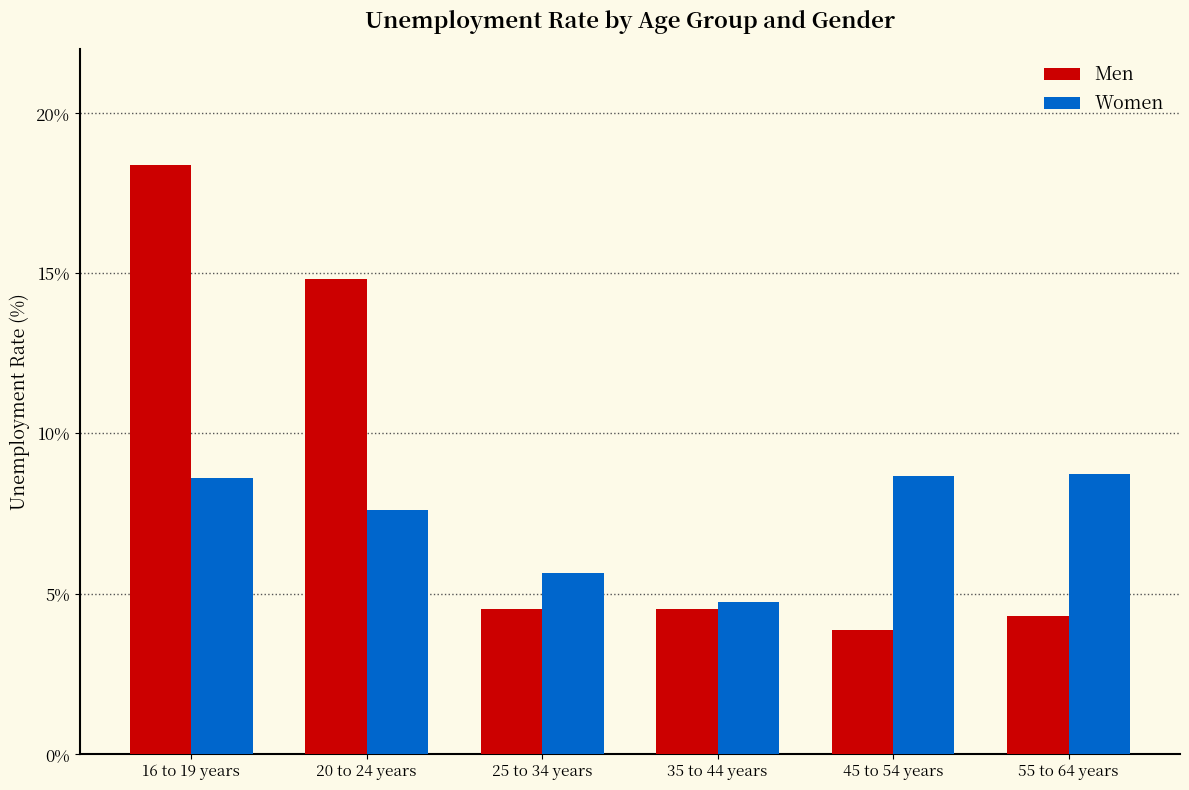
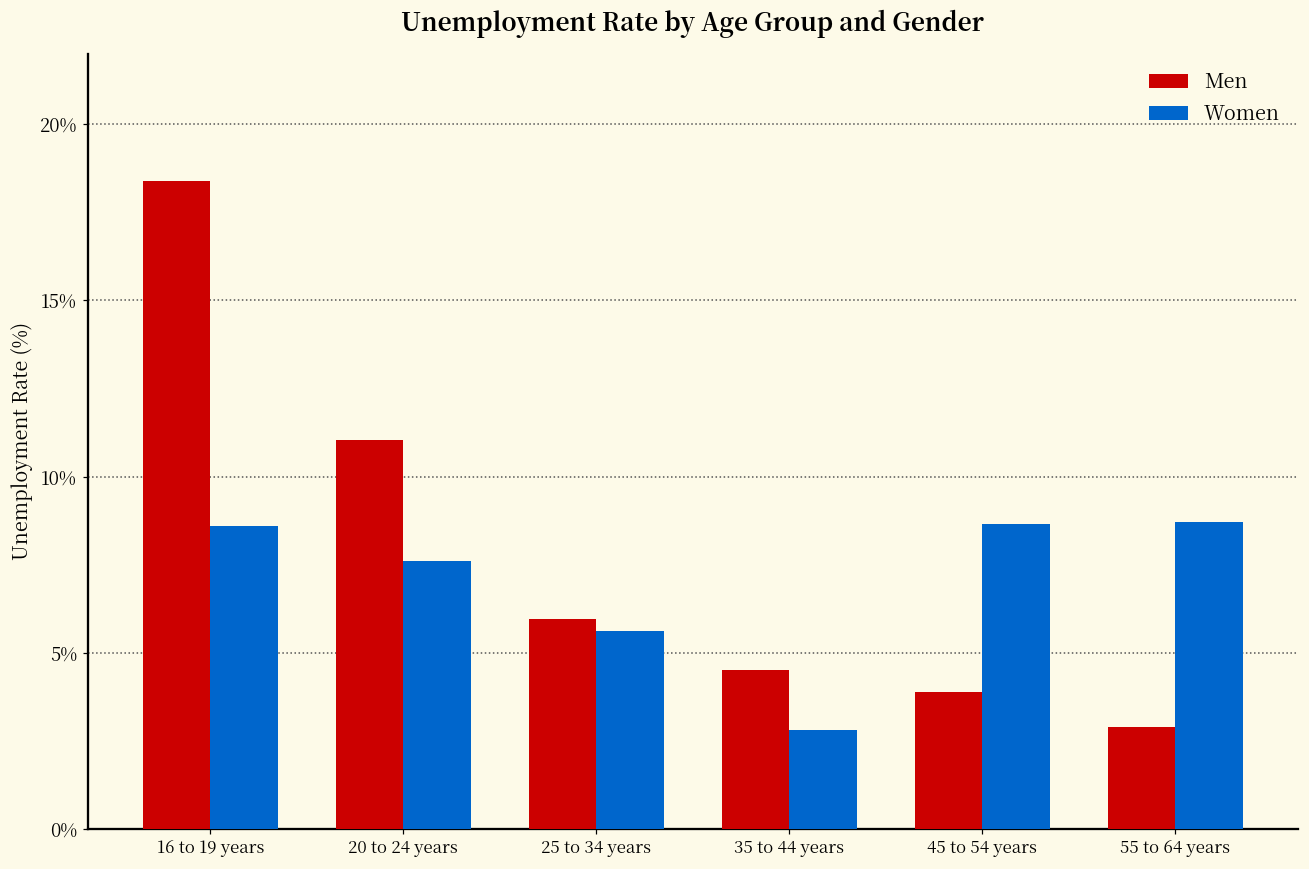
  {
    "Men": {
      "16 to 19 years": "18.4%",
-     "20 to 24 years": "14.8%",
-     "25 to 34 years": "4.5%",
+     "20 to 24 years": "11.0%",
+     "25 to 34 years": "6.0%",
      "35 to 44 years": "4.5%",
      "45 to 54 years": "3.9%",
-     "55 to 64 years": "4.3%"
+     "55 to 64 years": "2.9%"
    },
    "Women": {
      "16 to 19 years": "8.6%",
      "20 to 24 years": "7.6%",
      "25 to 34 years": "5.6%",
-     "35 to 44 years": "4.8%",
+     "35 to 44 years": "2.8%",
      "45 to 54 years": "8.7%",
      "55 to 64 years": "8.7%"
    }
  }
